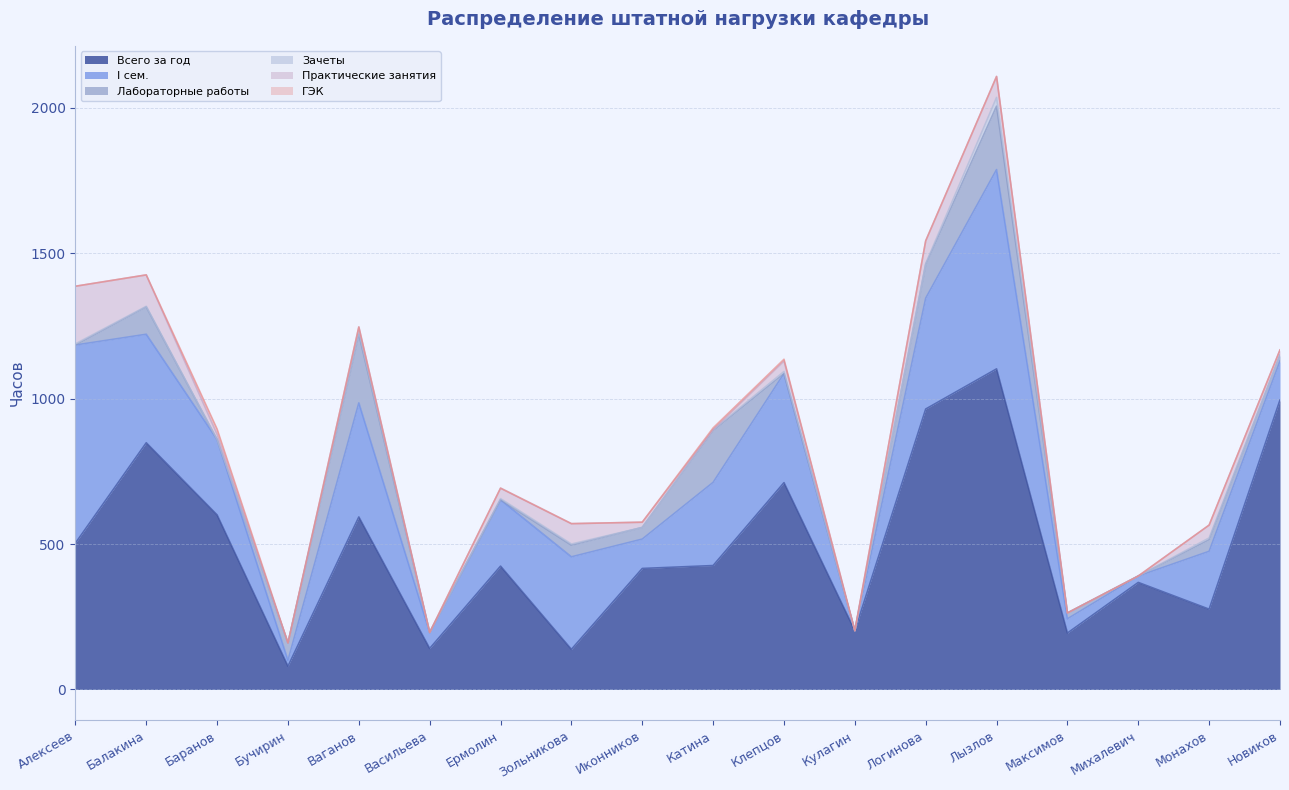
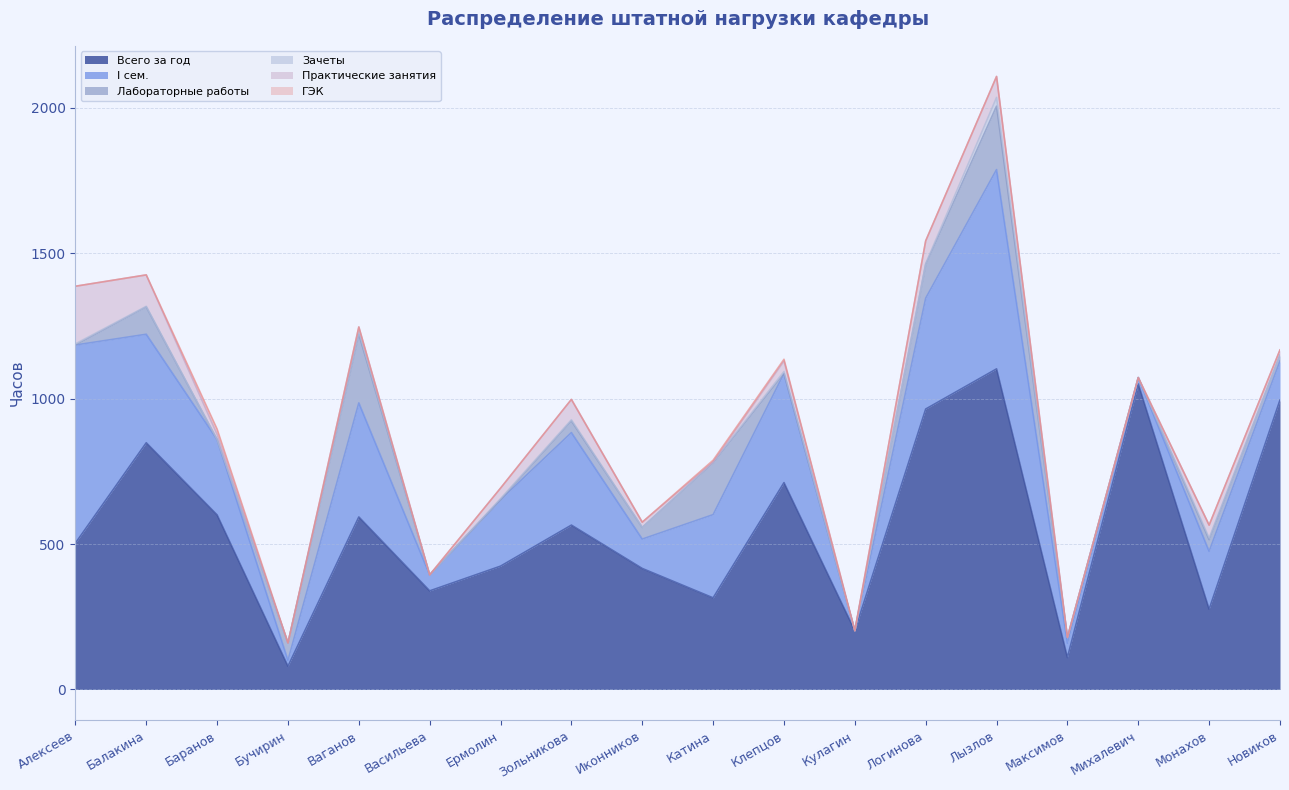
  {
    "Всего за год": {
      "Алексеев": 500,
      "Балакина": 850,
      "Баранов": 600,
      "Бучирин": 80,
      "Ваганов": 590,
-     "Васильева": 140,
+     "Васильева": 340,
      "Ермолин": 420,
-     "Зольникова": 140,
+     "Зольникова": 570,
      "Иконников": 420,
-     "Катина": 430,
+     "Катина": 320,
      "Клепцов": 710,
      "Логинова": 960,
      "Лызлов": 1100,
-     "Максимов": 190,
-     "Михалевич": 370,
+     "Максимов": 110,
+     "Михалевич": 1050,
      "Монахов": 280,
      "Новиков": 1000
    }
  }
